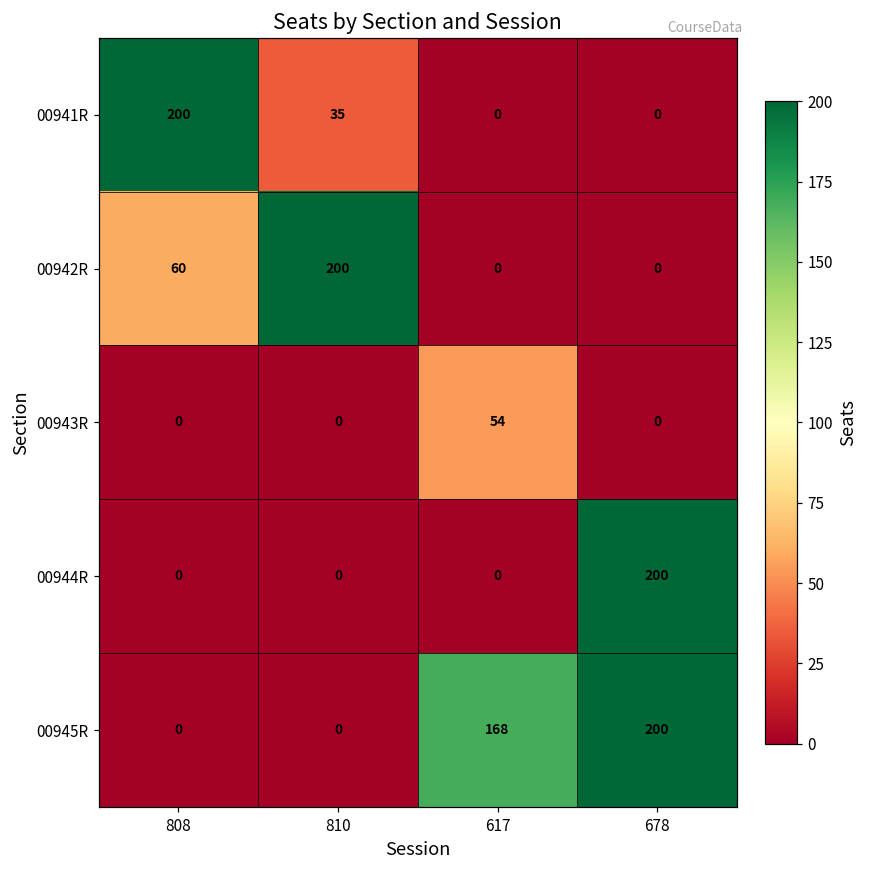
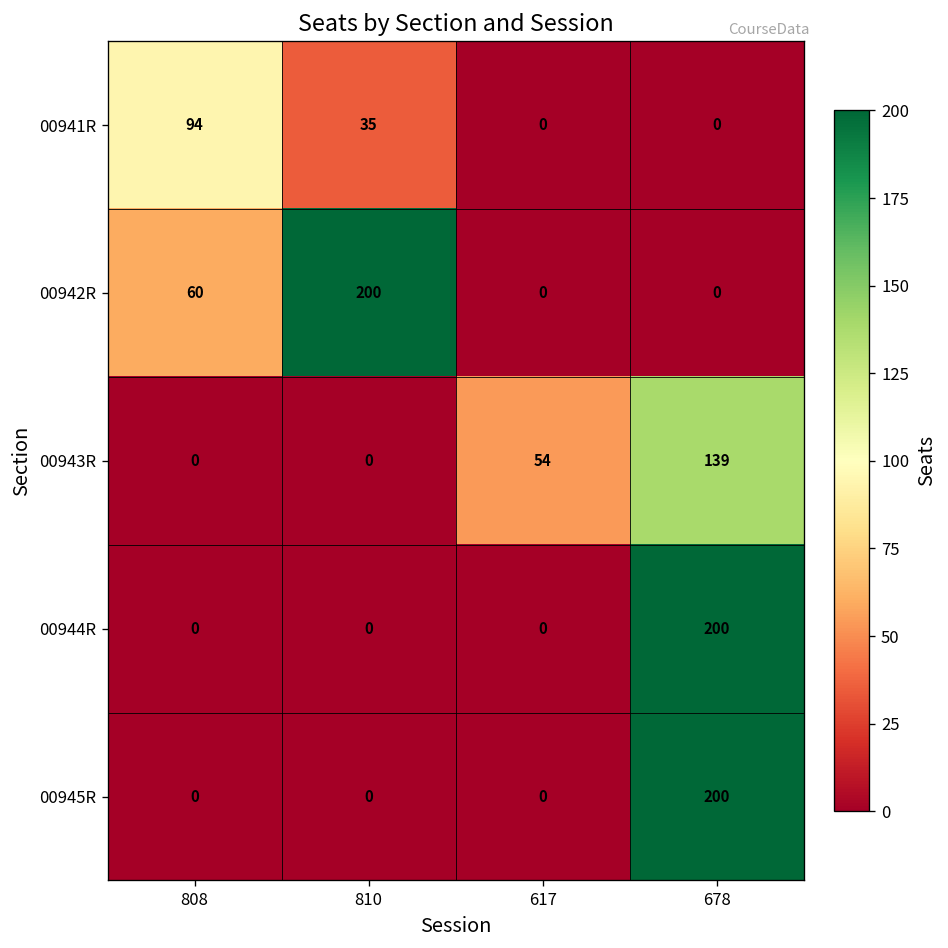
  {
    "00941R": {
-     "808": 200,
+     "808": 94,
      "810": 35,
      "617": 0,
      "678": 0
    },
    "00942R": {
      "808": 60,
      "810": 200,
      "617": 0,
      "678": 0
    },
    "00943R": {
      "808": 0,
      "810": 0,
      "617": 54,
-     "678": 0
+     "678": 139
    },
    "00944R": {
      "808": 0,
      "810": 0,
      "617": 0,
      "678": 200
    },
    "00945R": {
      "808": 0,
      "810": 0,
-     "617": 168,
+     "617": 0,
      "678": 200
    }
  }
